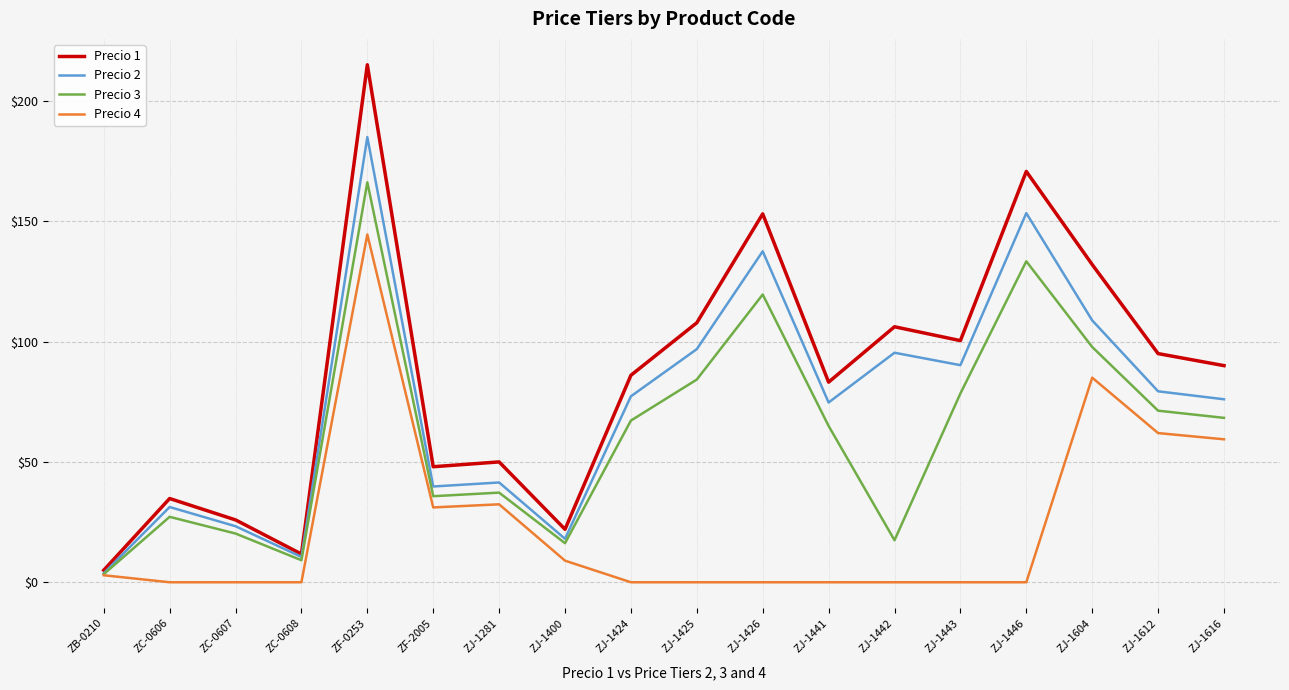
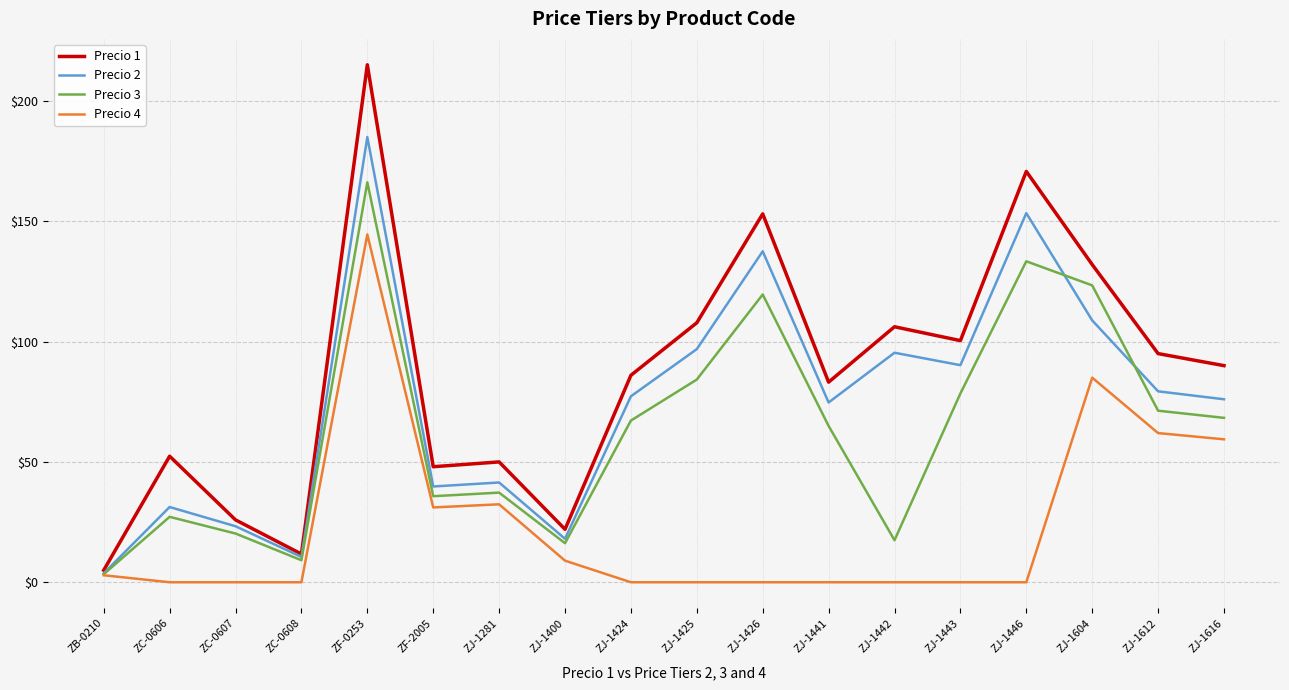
  {
    "Precio 1": {
      "ZB-0210": "$5",
-     "ZC-0606": "$35",
+     "ZC-0606": "$52",
      "ZC-0607": "$26",
      "ZC-0608": "$12",
      "ZF-0253": "$215",
      "ZF-2005": "$48",
      "ZJ-1281": "$50",
      "ZJ-1400": "$22",
      "ZJ-1424": "$86",
      "ZJ-1425": "$108",
      "ZJ-1426": "$153",
      "ZJ-1441": "$83",
      "ZJ-1442": "$106",
      "ZJ-1443": "$100",
      "ZJ-1446": "$171",
      "ZJ-1604": "$132",
      "ZJ-1612": "$95",
      "ZJ-1616": "$90"
    },
    "Precio 2": {
      "ZC-0606": "$31",
      "ZC-0607": "$23",
      "ZC-0608": "$11",
      "ZF-0253": "$185",
      "ZF-2005": "$40",
      "ZJ-1281": "$41",
      "ZJ-1400": "$18",
      "ZJ-1424": "$77",
      "ZJ-1425": "$97",
      "ZJ-1426": "$138",
      "ZJ-1441": "$75",
      "ZJ-1442": "$95",
      "ZJ-1443": "$90",
      "ZJ-1446": "$153",
      "ZJ-1604": "$109",
      "ZJ-1612": "$79",
      "ZJ-1616": "$76"
    },
    "Precio 3": {
      "ZC-0606": "$27",
      "ZC-0607": "$20",
      "ZC-0608": "$9",
      "ZF-0253": "$166",
      "ZF-2005": "$36",
      "ZJ-1281": "$37",
      "ZJ-1400": "$16",
      "ZJ-1424": "$67",
      "ZJ-1425": "$84",
      "ZJ-1426": "$120",
      "ZJ-1441": "$65",
      "ZJ-1442": "$17",
      "ZJ-1443": "$78",
      "ZJ-1446": "$133",
-     "ZJ-1604": "$98",
+     "ZJ-1604": "$123",
      "ZJ-1612": "$71",
      "ZJ-1616": "$68"
    },
    "Precio 4": {
      "ZC-0606": "$0",
      "ZC-0607": "$0",
      "ZC-0608": "$0",
      "ZF-0253": "$144",
      "ZF-2005": "$31",
      "ZJ-1281": "$32",
      "ZJ-1400": "$9",
      "ZJ-1424": "$0",
      "ZJ-1425": "$0",
      "ZJ-1426": "$0",
      "ZJ-1441": "$0",
      "ZJ-1442": "$0",
      "ZJ-1443": "$0",
      "ZJ-1446": "$0",
      "ZJ-1604": "$85",
      "ZJ-1612": "$62",
      "ZJ-1616": "$59"
    }
  }
